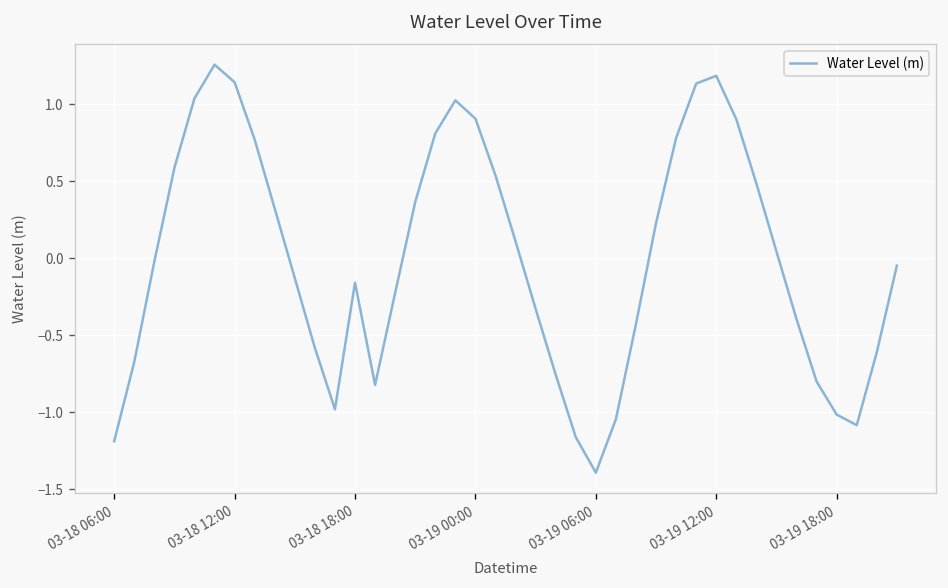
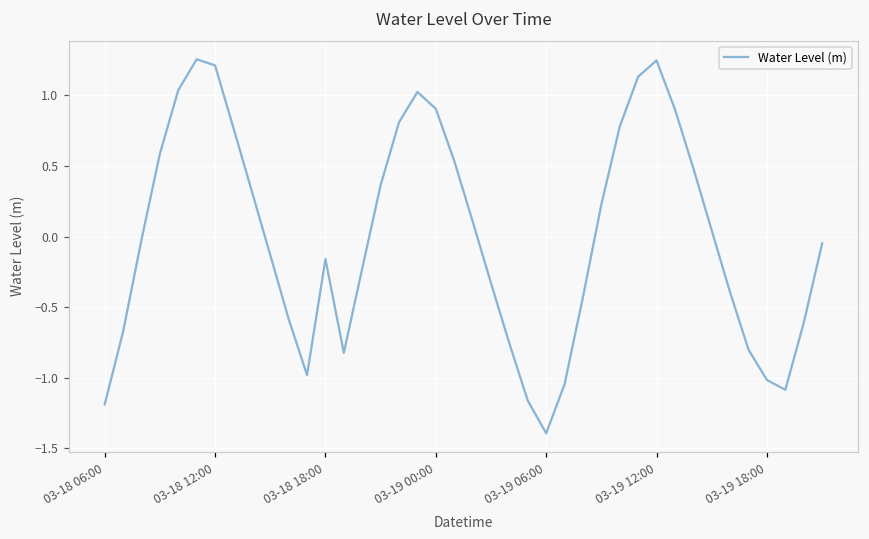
  {
    "03-18 06:00": -1.19,
-   "03-18 12:00": 1.14,
+   "03-18 12:00": 1.21,
    "03-18 18:00": -0.16,
    "03-19 00:00": 0.91,
    "03-19 06:00": -1.39,
-   "03-19 12:00": 1.18,
+   "03-19 12:00": 1.25,
    "03-19 18:00": -1.02
  }
